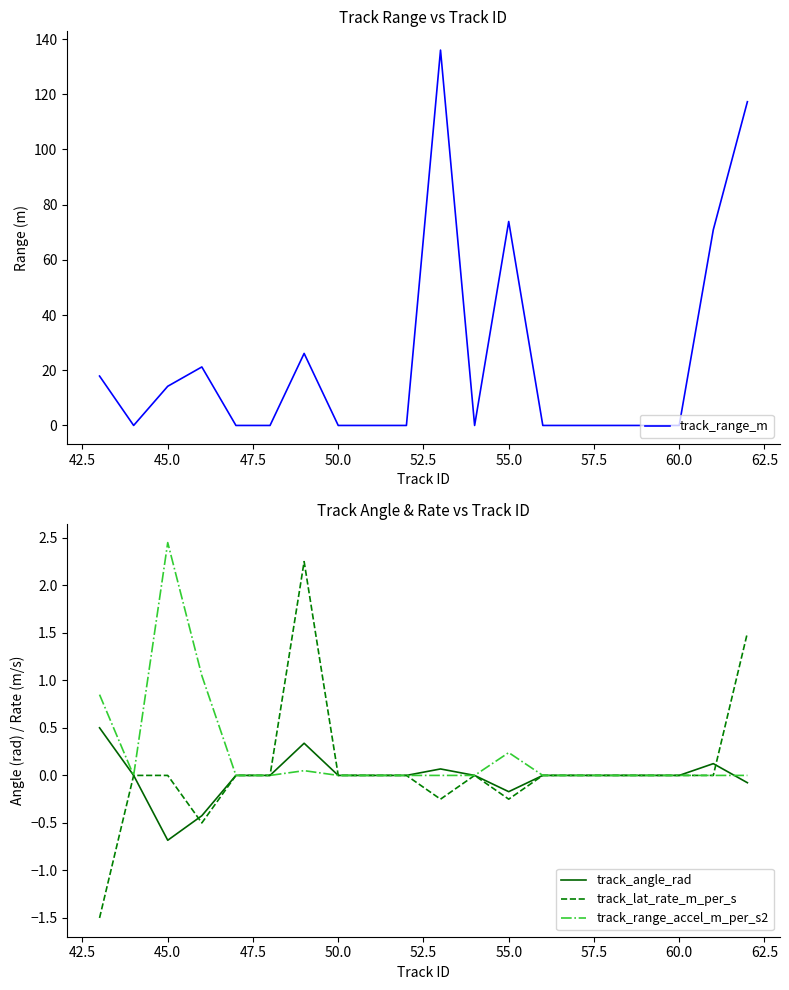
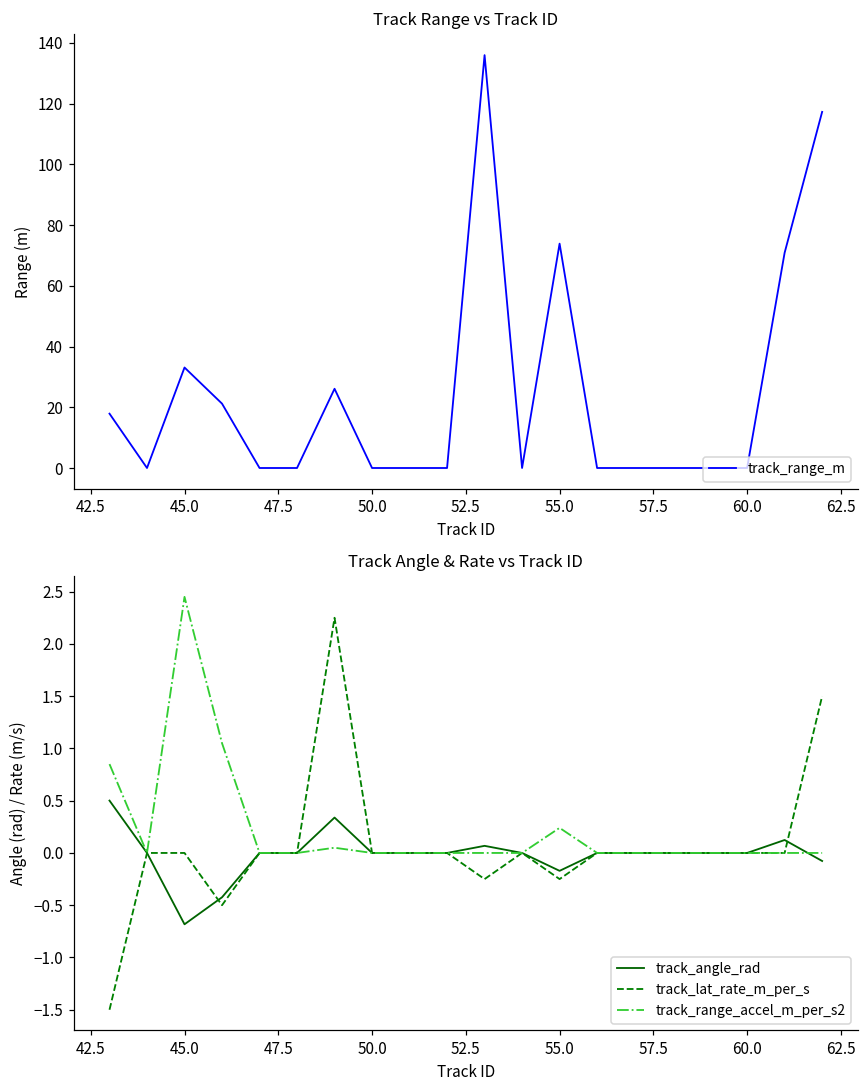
  {
    "Track Range vs Track ID": {
-     "45.0": 14,
+     "45.0": 33,
      "50.0": 0,
      "55.0": 74
    },
    "Track Angle & Rate vs Track ID": {
      "track_range_accel_m_per_s2": {
        "45.0": 2.5,
        "55.0": 0.2
      }
    }
  }
